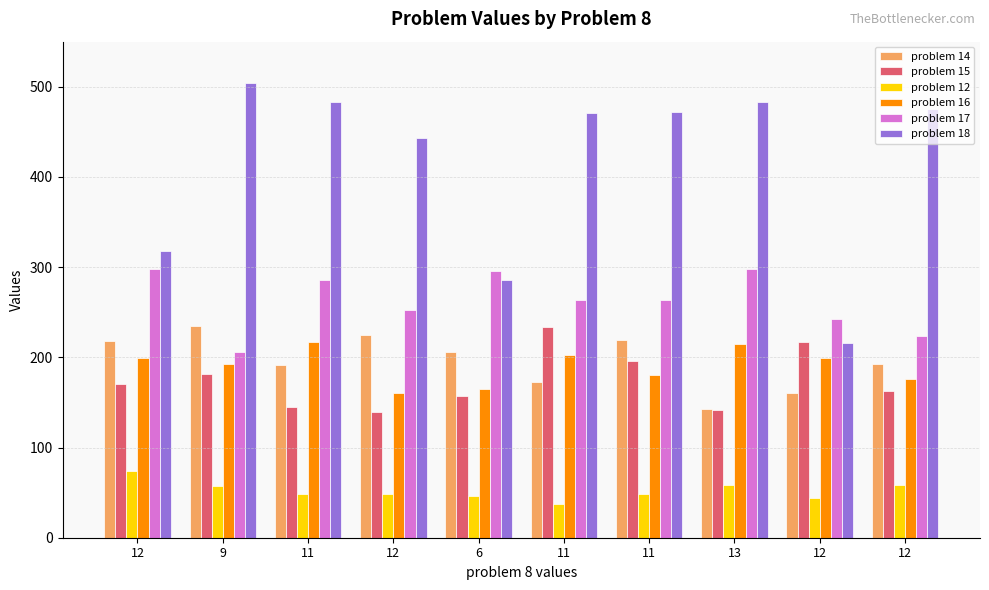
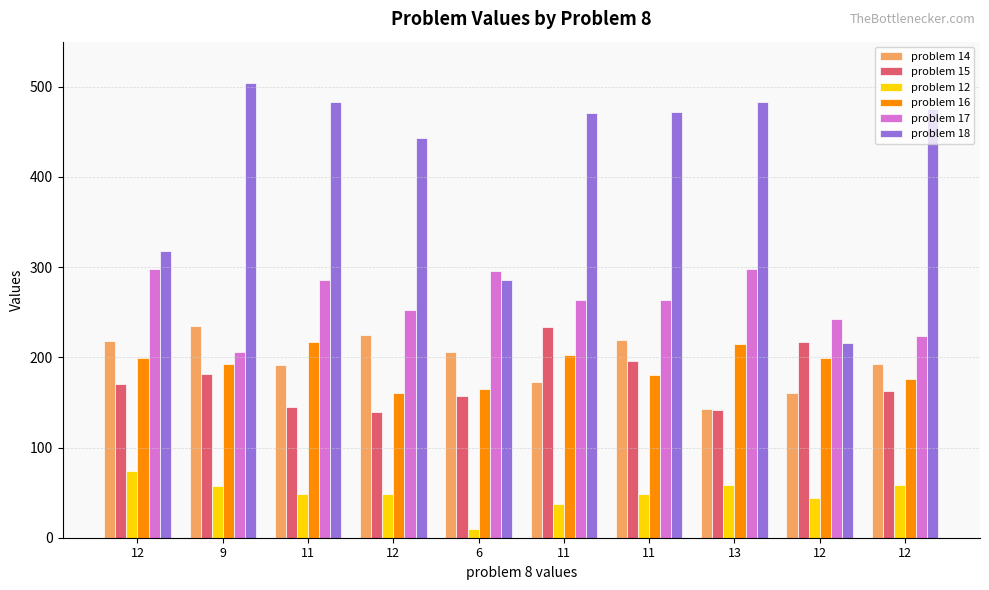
  {
    "problem 14": {
      "9": 240,
      "6": 210,
      "13": 140
    },
    "problem 15": {
      "9": 180,
      "6": 160,
      "13": 140
    },
    "problem 12": {
      "9": 60,
-     "6": 50,
+     "6": 10,
      "13": 60
    },
    "problem 16": {
      "9": 190,
      "6": 170,
      "13": 220
    },
    "problem 17": {
      "9": 210,
      "6": 300,
      "13": 300
    },
    "problem 18": {
      "9": 500,
      "6": 290,
      "13": 480
    }
  }
